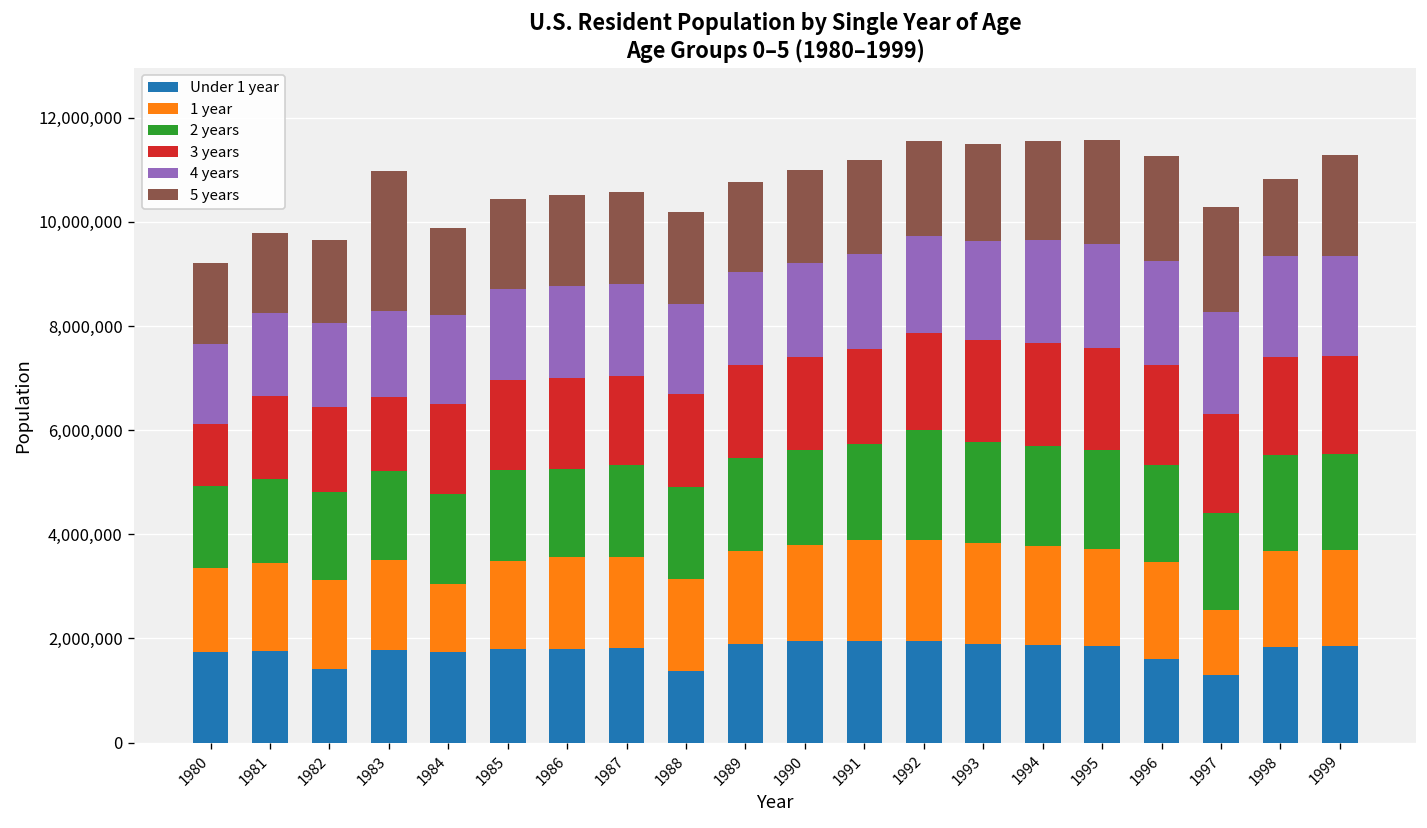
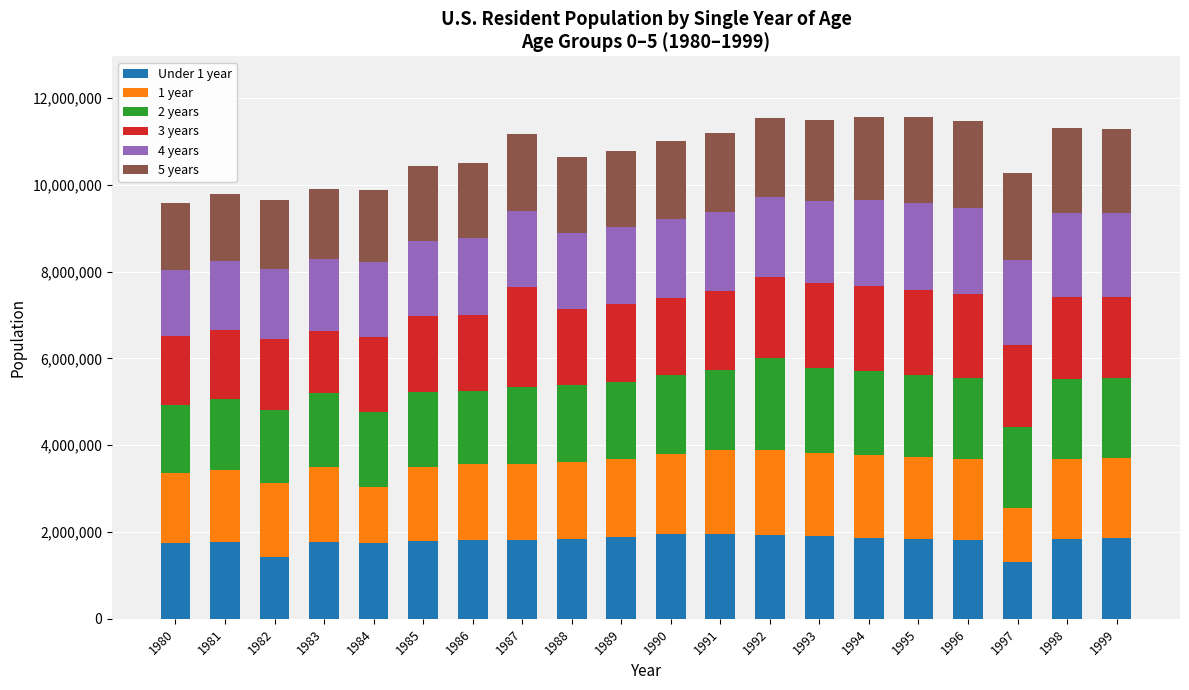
  {
    "Under 1 year": {
      "1980": "1,700,000",
      "1981": "1,800,000",
      "1982": "1,400,000",
      "1983": "1,800,000",
      "1984": "1,700,000",
      "1985": "1,800,000",
      "1986": "1,800,000",
      "1987": "1,800,000",
-     "1988": "1,400,000",
+     "1988": "1,800,000",
      "1989": "1,900,000",
      "1990": "1,900,000",
      "1991": "2,000,000",
      "1992": "1,900,000",
      "1993": "1,900,000",
      "1994": "1,900,000",
      "1995": "1,900,000",
-     "1996": "1,600,000",
+     "1996": "1,800,000",
      "1997": "1,300,000",
      "1998": "1,800,000",
      "1999": "1,900,000"
    },
    "1 year": {
      "1980": "1,600,000",
      "1981": "1,700,000",
      "1982": "1,700,000",
      "1983": "1,700,000",
      "1984": "1,300,000",
      "1985": "1,700,000",
      "1986": "1,800,000",
      "1987": "1,800,000",
      "1988": "1,800,000",
      "1989": "1,800,000",
      "1990": "1,900,000",
      "1991": "1,900,000",
      "1992": "1,900,000",
      "1993": "1,900,000",
      "1994": "1,900,000",
      "1995": "1,900,000",
      "1996": "1,900,000",
      "1997": "1,300,000",
      "1998": "1,800,000",
      "1999": "1,800,000"
    },
    "2 years": {
      "1980": "1,600,000",
      "1981": "1,600,000",
      "1982": "1,700,000",
      "1983": "1,700,000",
      "1984": "1,700,000",
      "1985": "1,700,000",
      "1986": "1,700,000",
      "1987": "1,800,000",
      "1988": "1,800,000",
      "1989": "1,800,000",
      "1990": "1,800,000",
      "1991": "1,900,000",
      "1992": "2,100,000",
      "1993": "1,900,000",
      "1994": "1,900,000",
      "1995": "1,900,000",
      "1996": "1,900,000",
      "1997": "1,900,000",
      "1998": "1,800,000",
      "1999": "1,800,000"
    },
    "3 years": {
-     "1980": "1,200,000",
+     "1980": "1,600,000",
      "1981": "1,600,000",
      "1982": "1,600,000",
      "1983": "1,400,000",
      "1984": "1,700,000",
      "1985": "1,700,000",
      "1986": "1,700,000",
-     "1987": "1,700,000",
+     "1987": "2,300,000",
      "1988": "1,800,000",
      "1989": "1,800,000",
      "1990": "1,800,000",
      "1991": "1,800,000",
      "1992": "1,900,000",
      "1993": "1,900,000",
      "1994": "2,000,000",
      "1995": "2,000,000",
      "1996": "1,900,000",
      "1997": "1,900,000",
      "1998": "1,900,000",
      "1999": "1,900,000"
    },
    "4 years": {
      "1980": "1,500,000",
      "1981": "1,600,000",
      "1982": "1,600,000",
      "1983": "1,700,000",
      "1984": "1,700,000",
      "1985": "1,700,000",
      "1986": "1,800,000",
      "1987": "1,800,000",
      "1988": "1,700,000",
      "1989": "1,800,000",
      "1990": "1,800,000",
      "1991": "1,800,000",
      "1992": "1,900,000",
      "1993": "1,900,000",
      "1994": "2,000,000",
      "1995": "2,000,000",
      "1996": "2,000,000",
      "1997": "2,000,000",
      "1998": "1,900,000",
      "1999": "1,900,000"
    },
    "5 years": {
      "1980": "1,600,000",
      "1981": "1,500,000",
      "1982": "1,600,000",
-     "1983": "2,700,000",
+     "1983": "1,600,000",
      "1984": "1,700,000",
      "1985": "1,700,000",
      "1986": "1,700,000",
      "1987": "1,800,000",
      "1988": "1,800,000",
      "1989": "1,700,000",
      "1990": "1,800,000",
      "1991": "1,800,000",
      "1992": "1,800,000",
      "1993": "1,900,000",
      "1994": "1,900,000",
      "1995": "2,000,000",
      "1996": "2,000,000",
      "1997": "2,000,000",
-     "1998": "1,500,000",
+     "1998": "2,000,000",
      "1999": "1,900,000"
    }
  }
